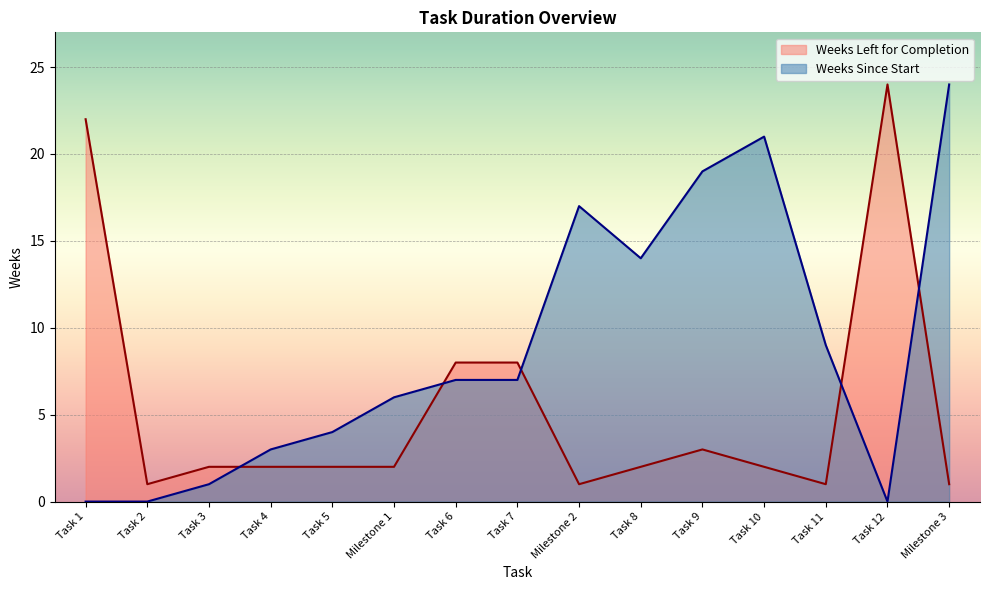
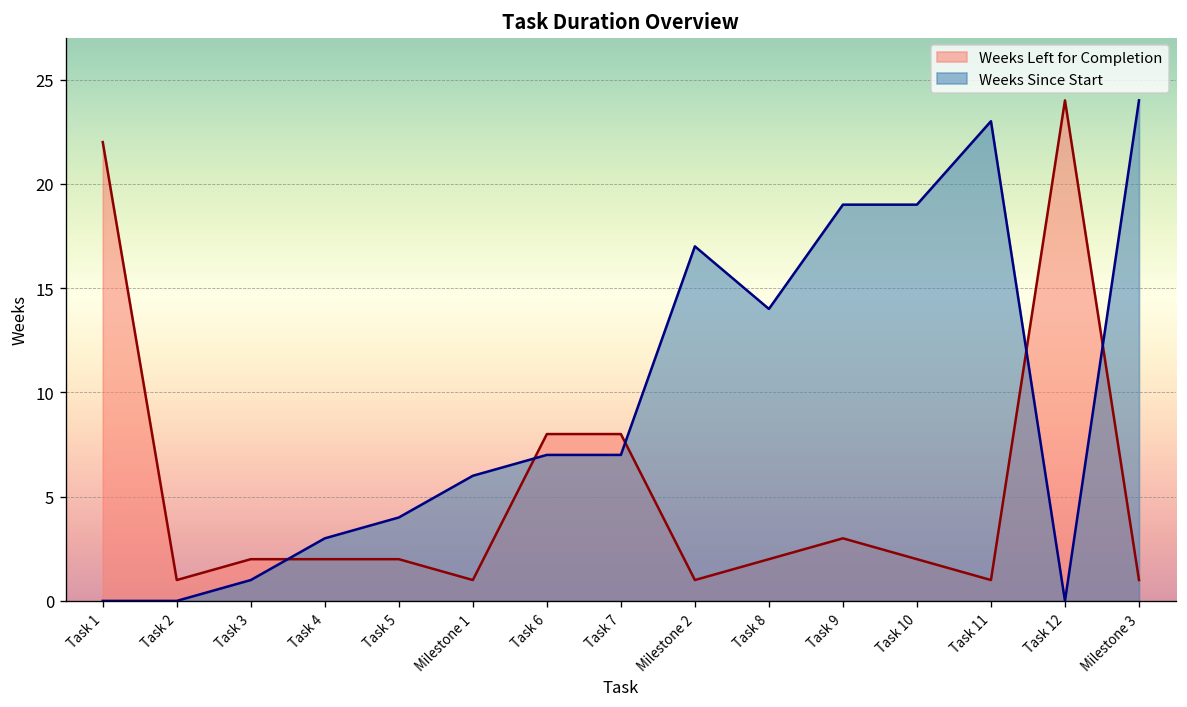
  {
    "Weeks Left for Completion": {
      "Task 1": 22,
      "Task 2": 1,
      "Task 3": 2,
      "Task 4": 2,
      "Task 5": 2,
-     "Milestone 1": 2,
+     "Milestone 1": 1,
      "Task 6": 8,
      "Task 7": 8,
      "Milestone 2": 1,
      "Task 8": 2,
      "Task 9": 3,
      "Task 10": 2,
      "Task 11": 1,
      "Task 12": 24,
      "Milestone 3": 1
    },
    "Weeks Since Start": {
      "Task 1": 0,
      "Task 2": 0,
      "Task 3": 1,
      "Task 4": 3,
      "Task 5": 4,
      "Milestone 1": 6,
      "Task 6": 7,
      "Task 7": 7,
      "Milestone 2": 17,
      "Task 8": 14,
      "Task 9": 19,
-     "Task 10": 21,
-     "Task 11": 9,
+     "Task 10": 19,
+     "Task 11": 23,
      "Task 12": 0,
      "Milestone 3": 24
    }
  }
